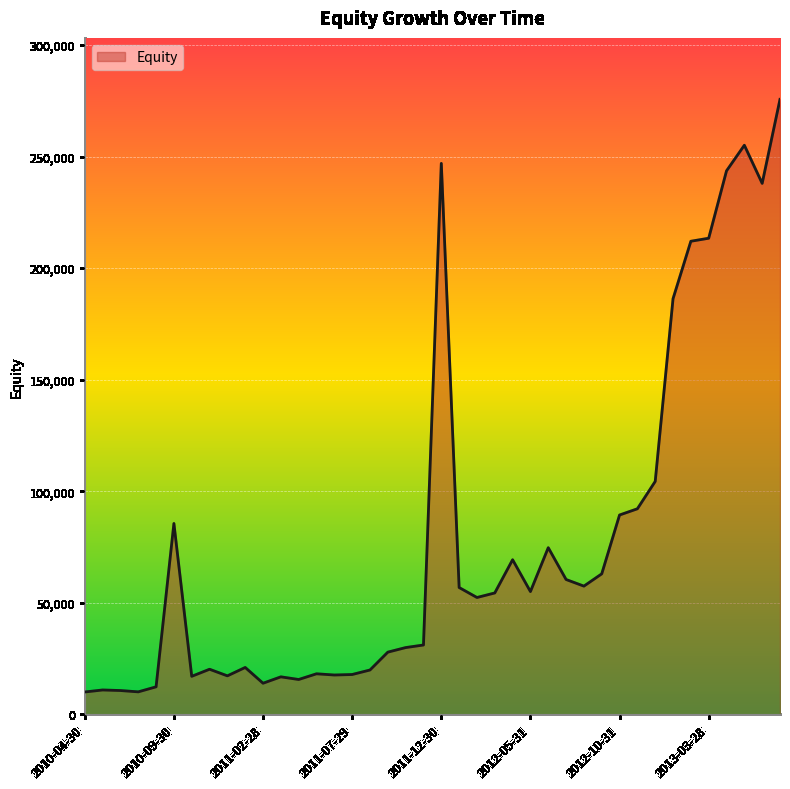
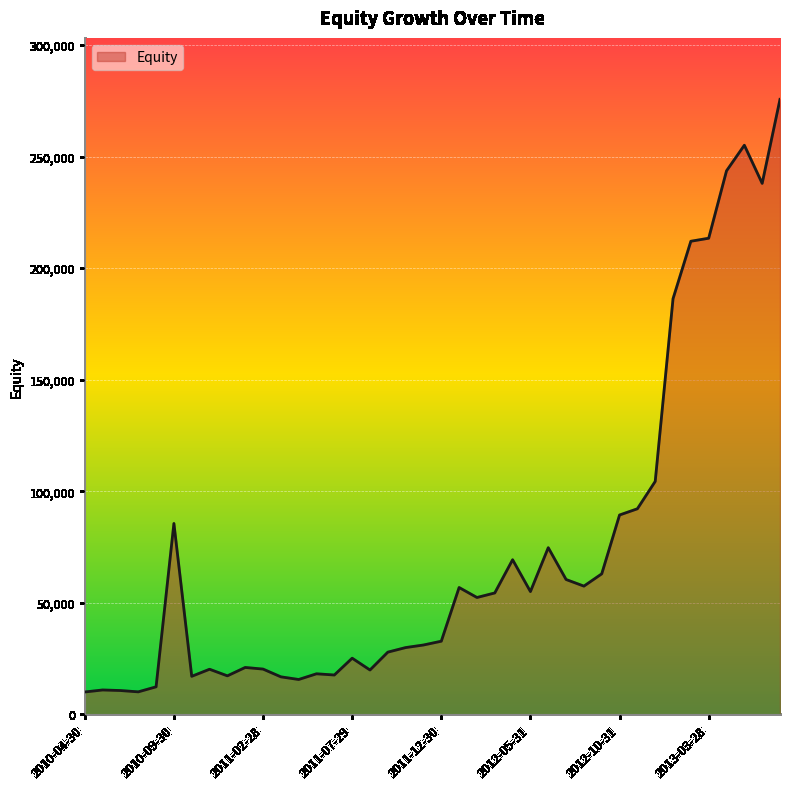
  {
    "2010-04-30": "10,000",
    "2010-09-30": "86,000",
-   "2011-02-28": "14,000",
-   "2011-07-29": "18,000",
-   "2011-12-30": "247,000",
+   "2011-02-28": "20,000",
+   "2011-07-29": "25,000",
+   "2011-12-30": "33,000",
    "2012-05-31": "55,000",
    "2012-10-31": "89,000",
    "2013-03-28": "213,000"
  }
